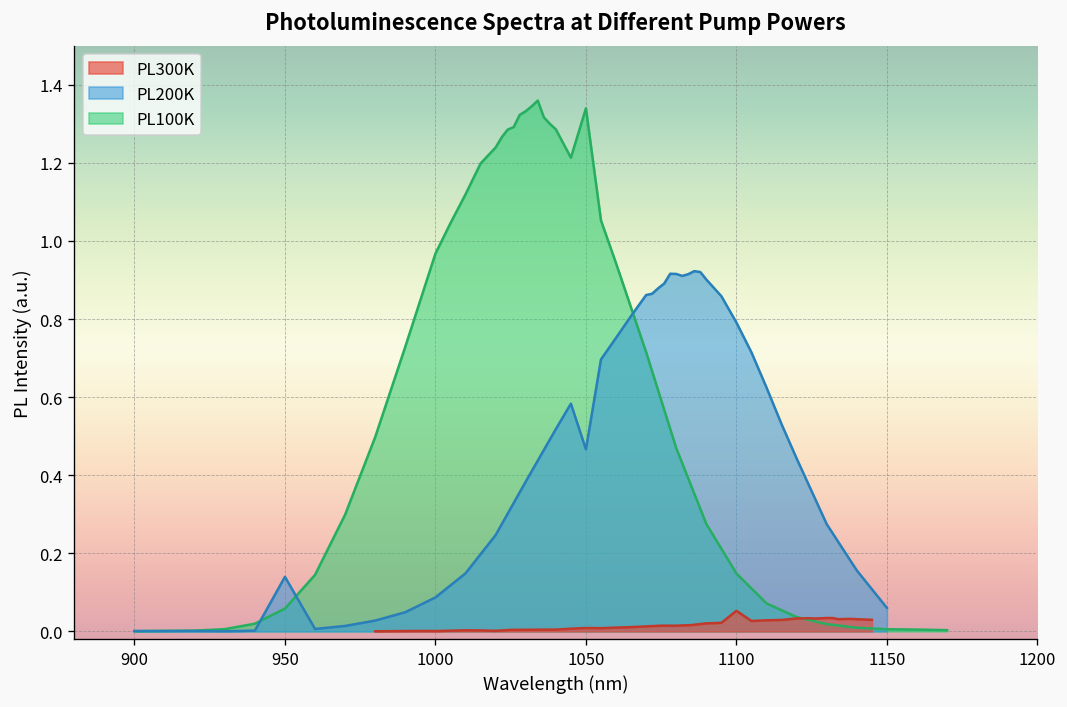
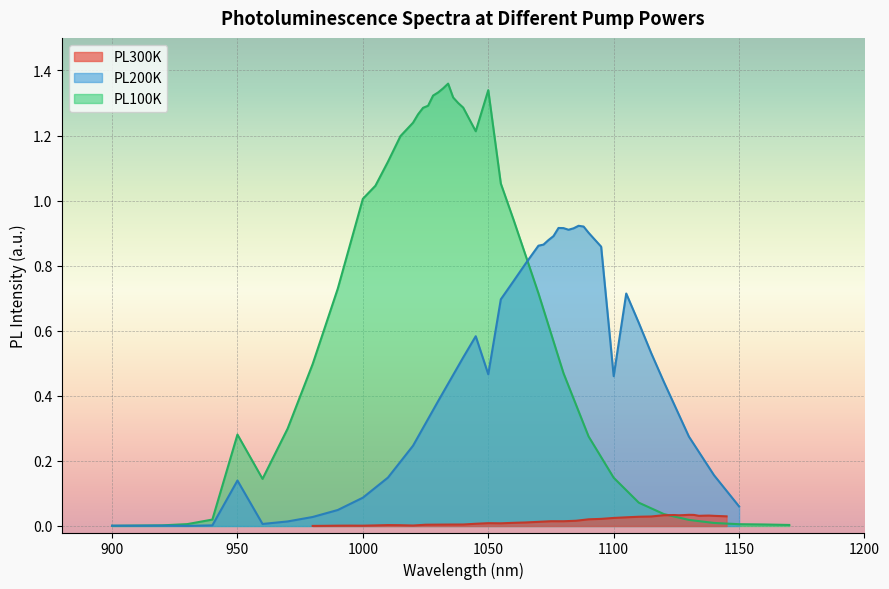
  {
    "PL100K": {
-     "950": 0.06,
-     "1000": 0.97,
+     "950": 0.28,
+     "1000": 1.01,
      "1050": 1.34,
      "1100": 0.15,
      "1150": 0.01
    },
    "PL200K": {
      "950": 0.14,
      "1000": 0.09,
      "1050": 0.47,
-     "1100": 0.79,
+     "1100": 0.46,
      "1150": 0.06
    },
    "PL300K": {
      "1000": 0.00,
      "1050": 0.01,
-     "1100": 0.05
+     "1100": 0.02
    }
  }
